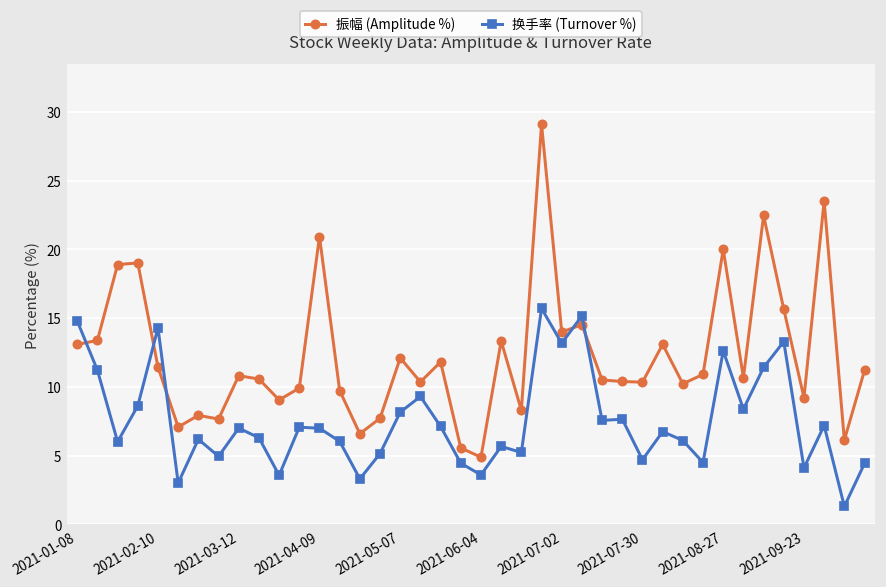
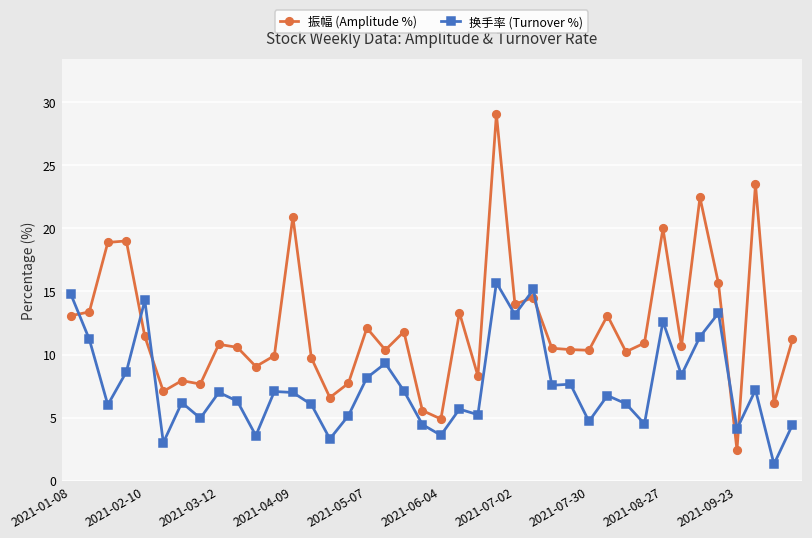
  {
    "振幅 (Amplitude %)": {
      "2021-01-08": 13.1,
      "2021-02-10": 11.4,
      "2021-03-12": 10.8,
      "2021-04-09": 20.9,
      "2021-05-07": 12.1,
      "2021-06-04": 4.9,
      "2021-07-02": 14.0,
      "2021-07-30": 10.3,
      "2021-08-27": 20.0,
-     "2021-09-23": 9.2
+     "2021-09-23": 2.4
    },
    "换手率 (Turnover %)": {
      "2021-01-08": 14.8,
      "2021-02-10": 14.3,
      "2021-03-12": 7.0,
      "2021-04-09": 7.0,
      "2021-05-07": 8.2,
      "2021-06-04": 3.6,
      "2021-07-02": 13.2,
      "2021-07-30": 4.7,
      "2021-08-27": 12.6,
      "2021-09-23": 4.1
    }
  }
